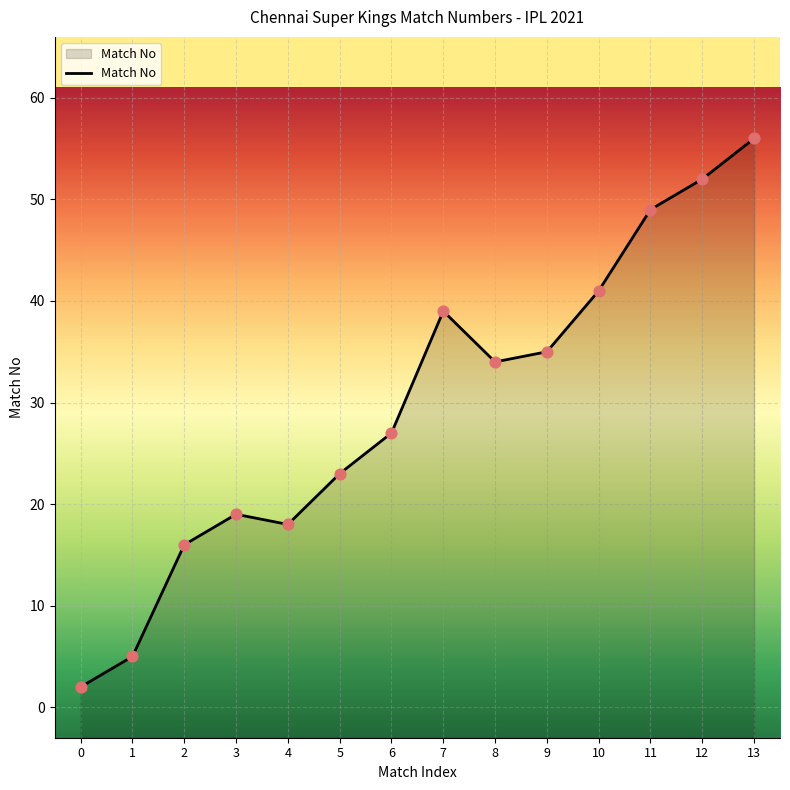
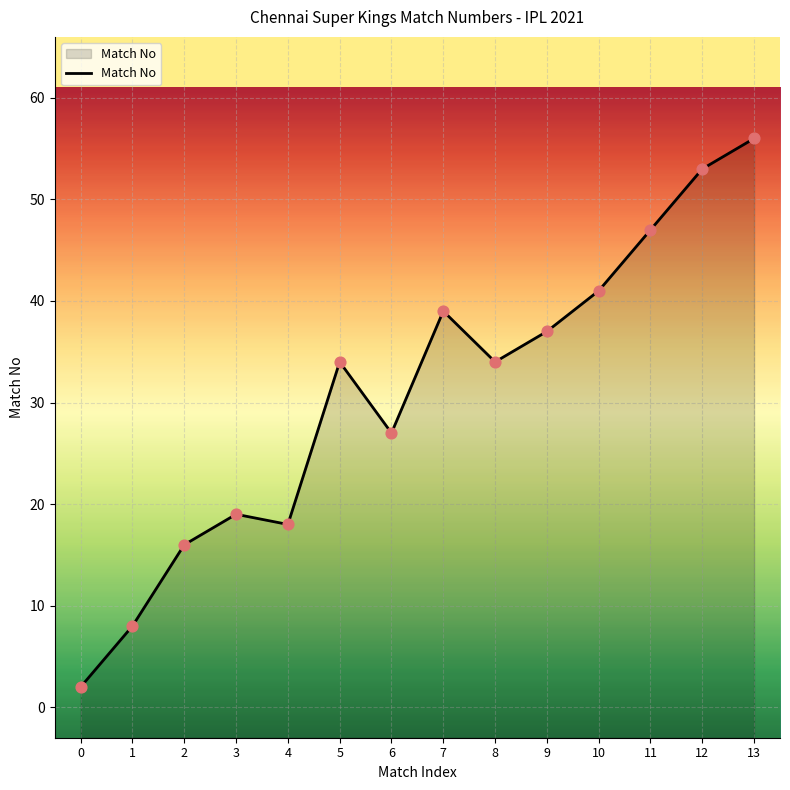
  {
    "0": 2,
-   "1": 5,
+   "1": 8,
    "2": 16,
    "3": 19,
    "4": 18,
-   "5": 23,
+   "5": 34,
    "6": 27,
    "7": 39,
    "8": 34,
-   "9": 35,
+   "9": 37,
    "10": 41,
-   "11": 49,
-   "12": 52,
+   "11": 47,
+   "12": 53,
    "13": 56
  }
